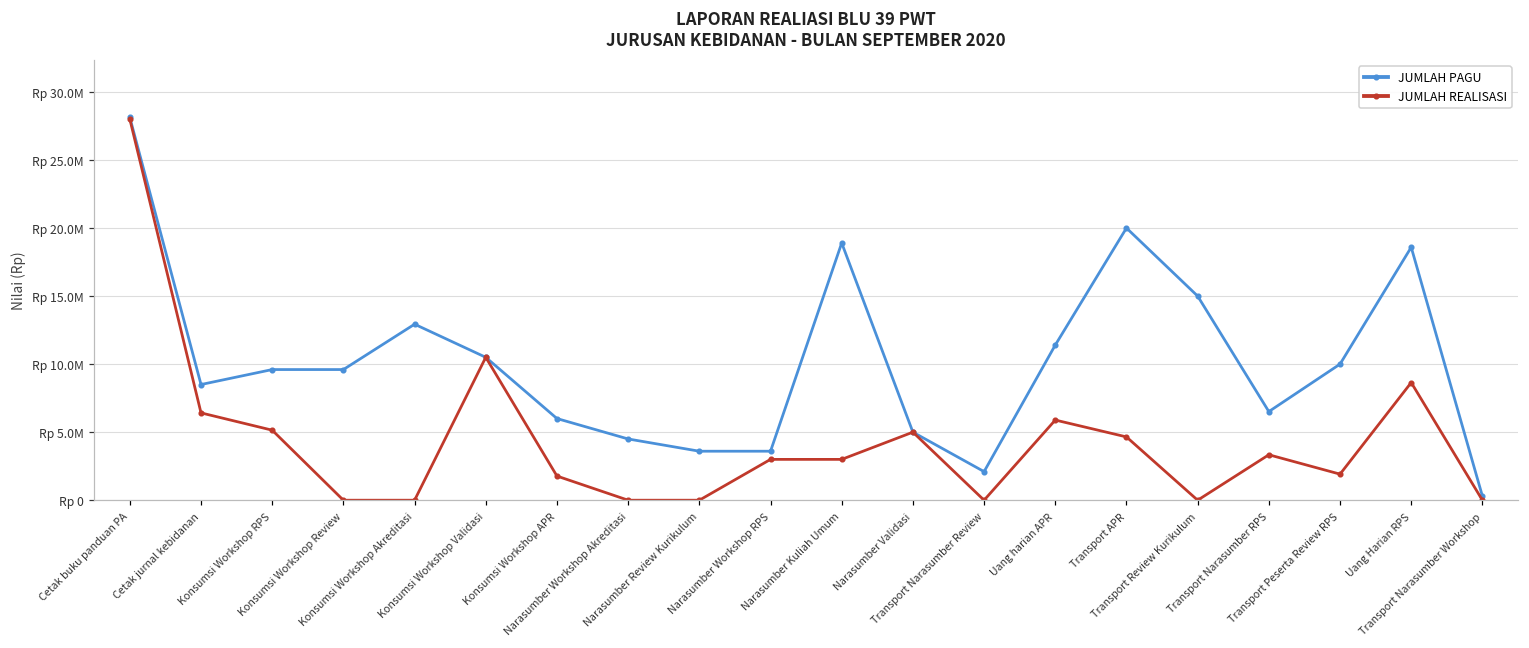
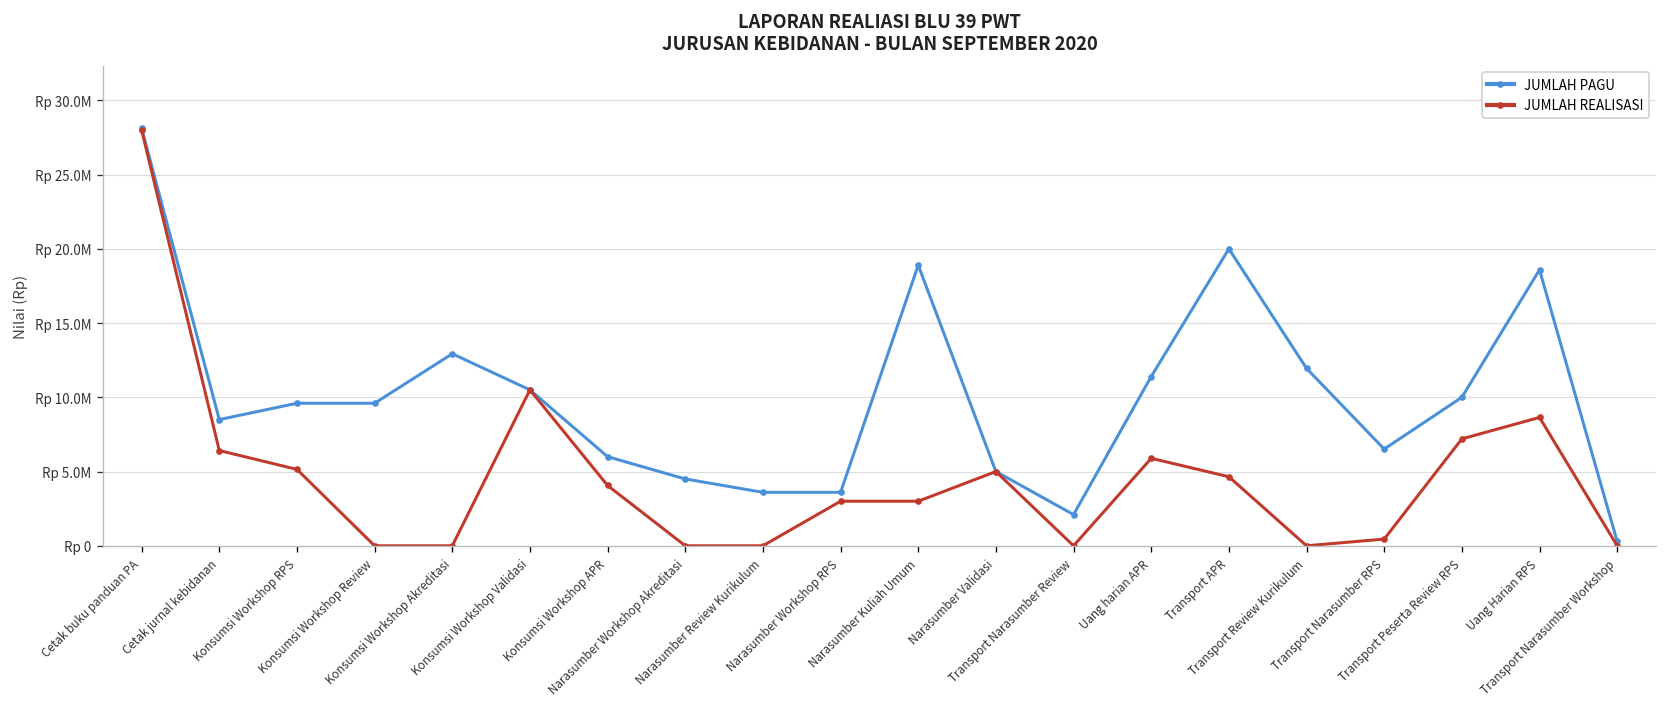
  {
    "JUMLAH PAGU": {
      "Cetak jurnal kebidanan": "Rp 8500000",
      "Konsumsi Workshop RPS": "Rp 9600000",
      "Konsumsi Workshop Review": "Rp 9600000",
      "Konsumsi Workshop Akreditasi": "Rp 12900000",
      "Konsumsi Workshop APR": "Rp 6000000",
      "Narasumber Workshop Akreditasi": "Rp 4500000",
      "Narasumber Review Kurikulum": "Rp 3600000",
      "Narasumber Workshop RPS": "Rp 3600000",
      "Narasumber Kuliah Umum": "Rp 18900000",
      "Transport Narasumber Review": "Rp 2100000",
      "Uang harian APR": "Rp 11400000",
      "Transport APR": "Rp 20000000",
-     "Transport Review Kurikulum": "Rp 15000000",
+     "Transport Review Kurikulum": "Rp 11900000",
      "Transport Narasumber RPS": "Rp 6500000",
      "Transport Peserta Review RPS": "Rp 10000000",
      "Uang Harian RPS": "Rp 18600000",
      "Transport Narasumber Workshop": "Rp 300000"
    },
    "JUMLAH REALISASI": {
      "Cetak jurnal kebidanan": "Rp 6400000",
      "Konsumsi Workshop RPS": "Rp 5100000",
      "Konsumsi Workshop Review": "Rp 0",
      "Konsumsi Workshop Akreditasi": "Rp 0",
-     "Konsumsi Workshop APR": "Rp 1800000",
+     "Konsumsi Workshop APR": "Rp 4100000",
      "Narasumber Workshop Akreditasi": "Rp 0",
      "Narasumber Review Kurikulum": "Rp 0",
      "Narasumber Workshop RPS": "Rp 3000000",
      "Narasumber Kuliah Umum": "Rp 3000000",
      "Transport Narasumber Review": "Rp 0",
      "Uang harian APR": "Rp 5900000",
      "Transport APR": "Rp 4700000",
      "Transport Review Kurikulum": "Rp 0",
-     "Transport Narasumber RPS": "Rp 3300000",
-     "Transport Peserta Review RPS": "Rp 1900000",
+     "Transport Narasumber RPS": "Rp 500000",
+     "Transport Peserta Review RPS": "Rp 7200000",
      "Uang Harian RPS": "Rp 8600000",
      "Transport Narasumber Workshop": "Rp 0"
    }
  }
